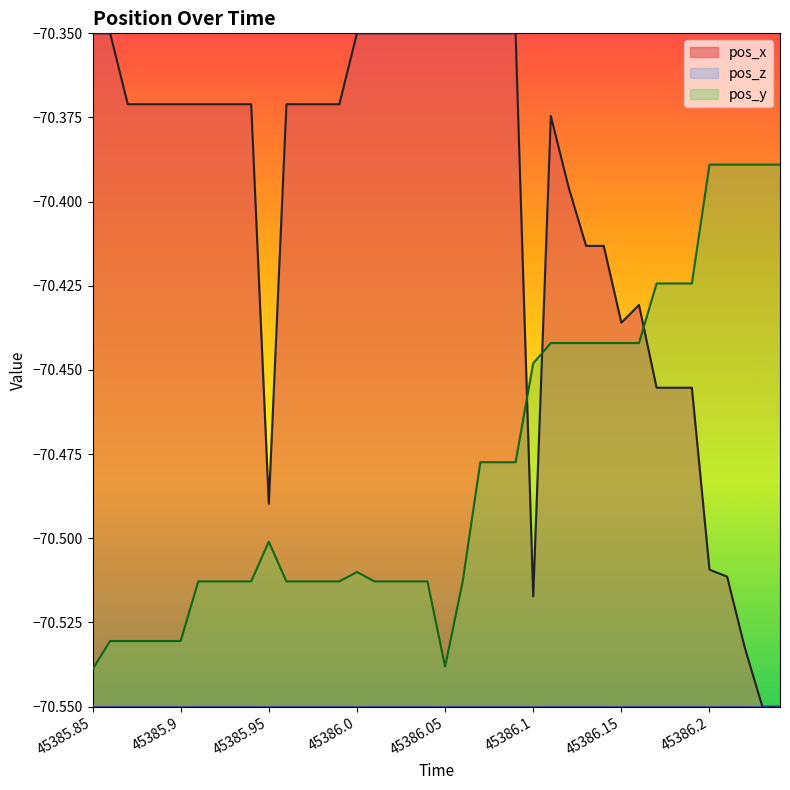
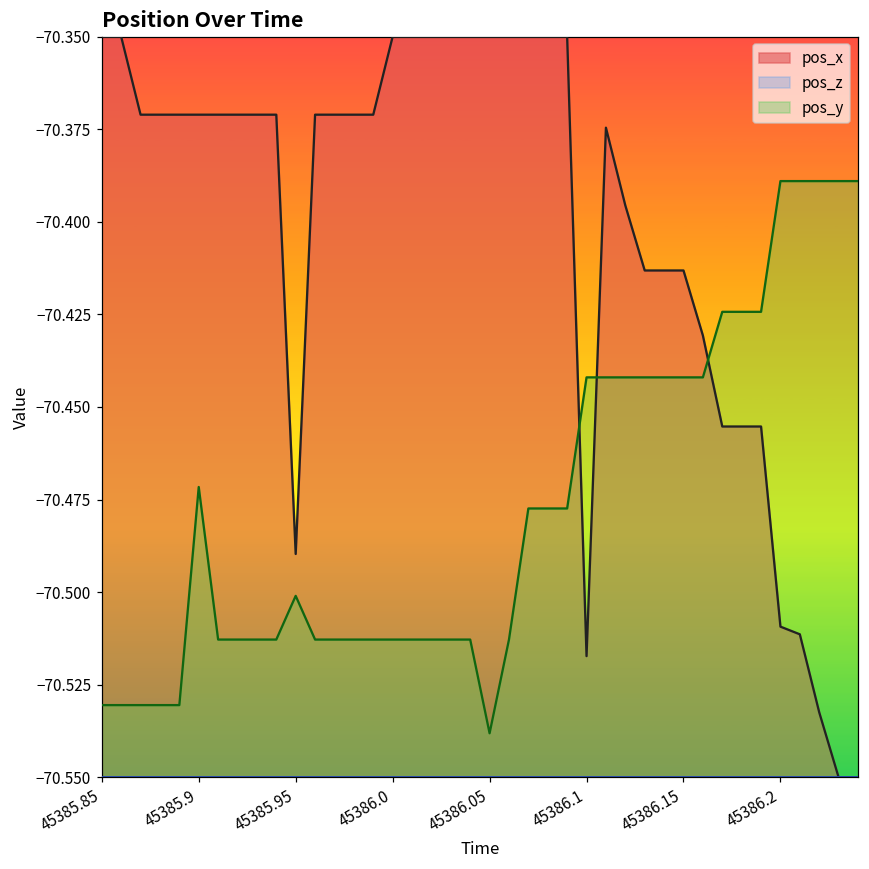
  {
    "pos_x": {
      "45385.85": -70.350,
      "45385.9": -70.371,
      "45385.95": -70.490,
      "45386.0": -70.350,
      "45386.05": -70.350,
      "45386.1": -70.517,
-     "45386.15": -70.436,
+     "45386.15": -70.413,
      "45386.2": -70.509
    },
    "pos_z": {
      "45385.85": -70.550,
      "45385.9": -70.550,
      "45385.95": -70.550,
      "45386.0": -70.550,
      "45386.05": -70.550,
      "45386.1": -70.550,
      "45386.15": -70.550,
      "45386.2": -70.550
    },
    "pos_y": {
-     "45385.85": -70.539,
-     "45385.9": -70.531,
+     "45385.85": -70.531,
+     "45385.9": -70.472,
      "45385.95": -70.501,
-     "45386.0": -70.510,
+     "45386.0": -70.513,
      "45386.05": -70.538,
-     "45386.1": -70.448,
+     "45386.1": -70.442,
      "45386.15": -70.442,
      "45386.2": -70.389
    }
  }
